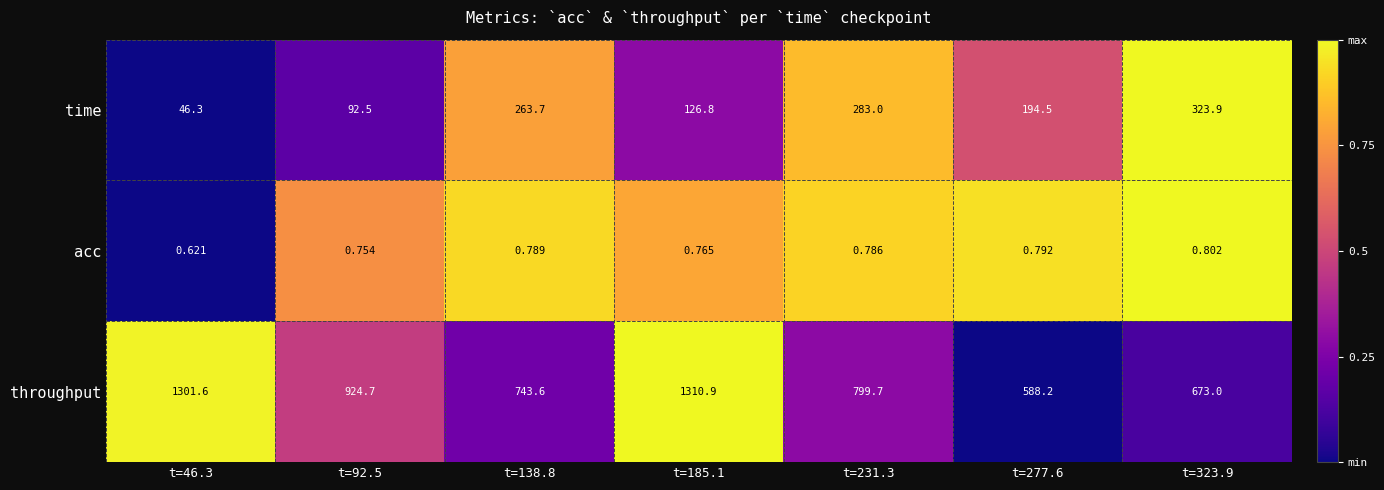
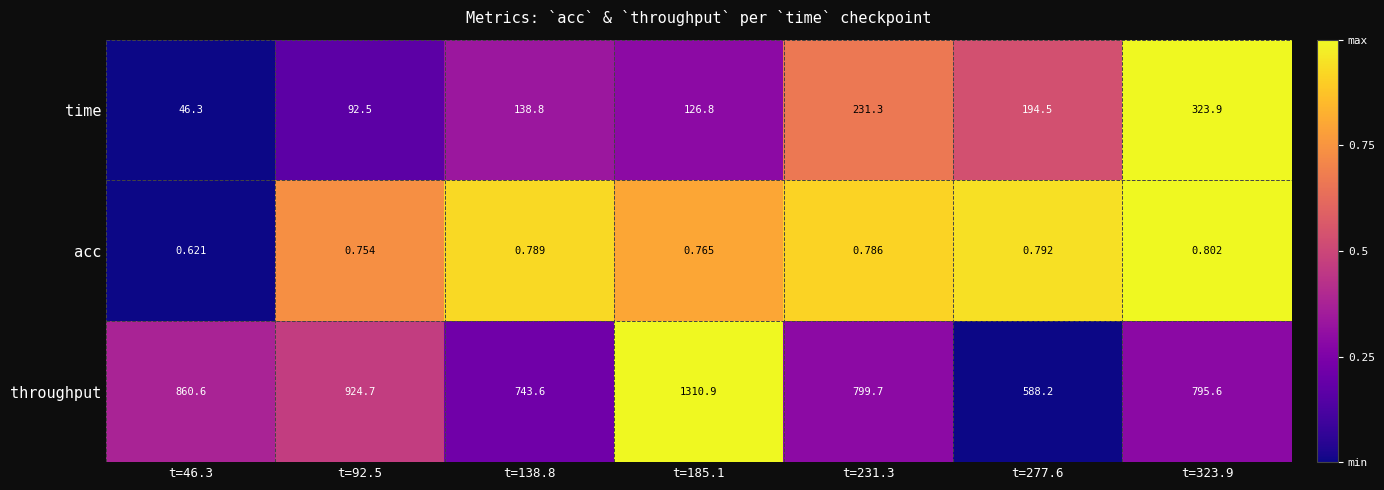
  {
    "time": {
      "t=46.3": 46.3,
      "t=92.5": 92.5,
-     "t=138.8": 263.7,
+     "t=138.8": 138.8,
      "t=185.1": 126.8,
-     "t=231.3": 283.0,
+     "t=231.3": 231.3,
      "t=277.6": 194.5,
      "t=323.9": 323.9
    },
    "acc": {
      "t=46.3": 0.621,
      "t=92.5": 0.754,
      "t=138.8": 0.789,
      "t=185.1": 0.765,
      "t=231.3": 0.786,
      "t=277.6": 0.792,
      "t=323.9": 0.802
    },
    "throughput": {
-     "t=46.3": 1301.6,
+     "t=46.3": 860.6,
      "t=92.5": 924.7,
      "t=138.8": 743.6,
      "t=185.1": 1310.9,
      "t=231.3": 799.7,
      "t=277.6": 588.2,
-     "t=323.9": 673.0
+     "t=323.9": 795.6
    }
  }
